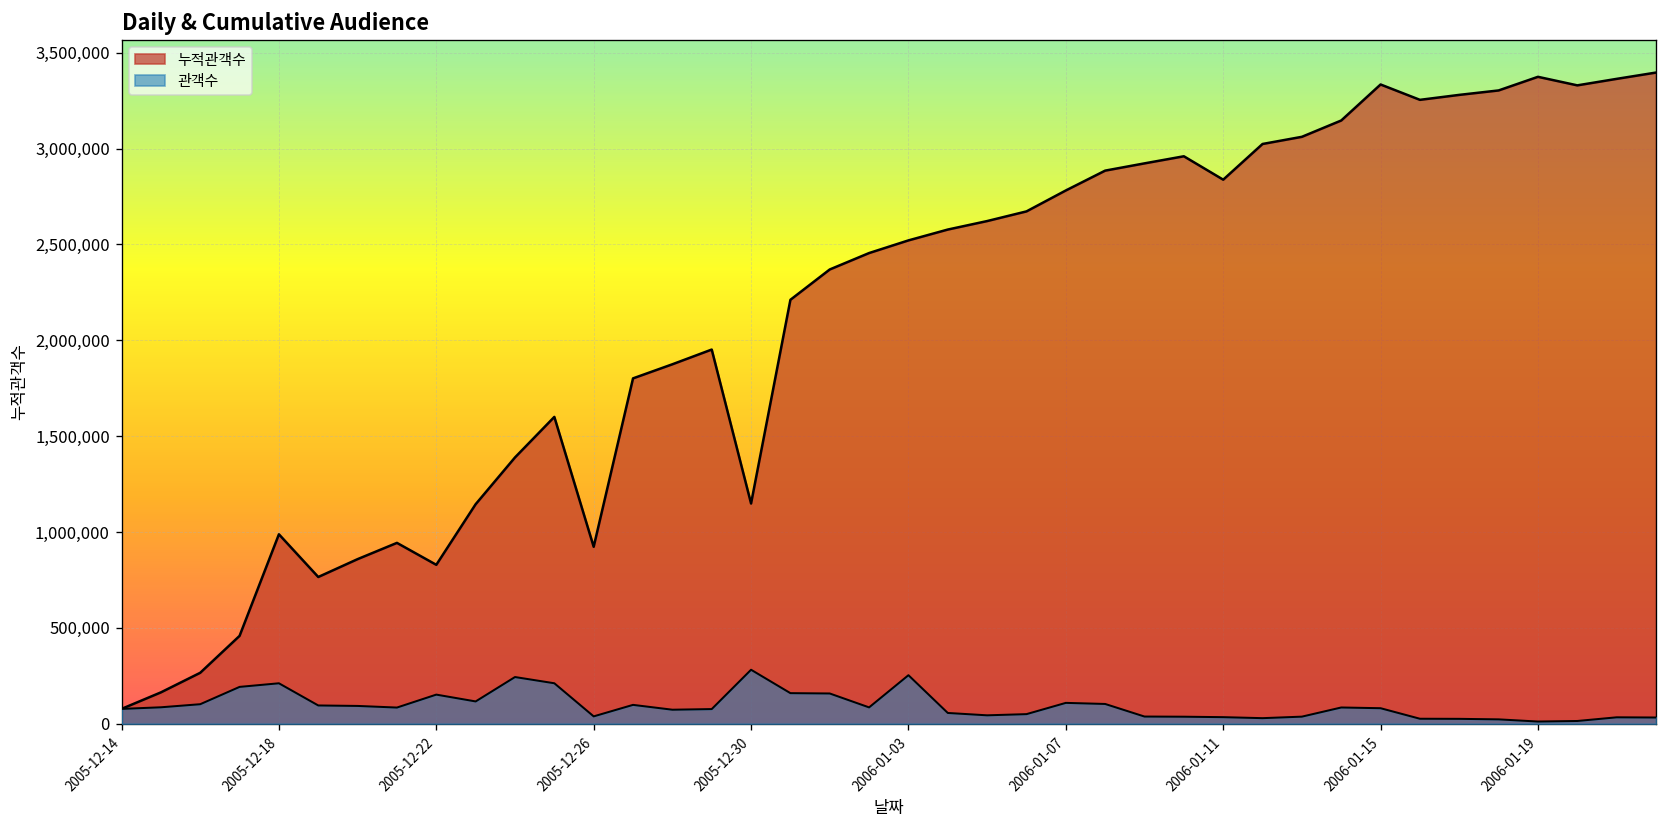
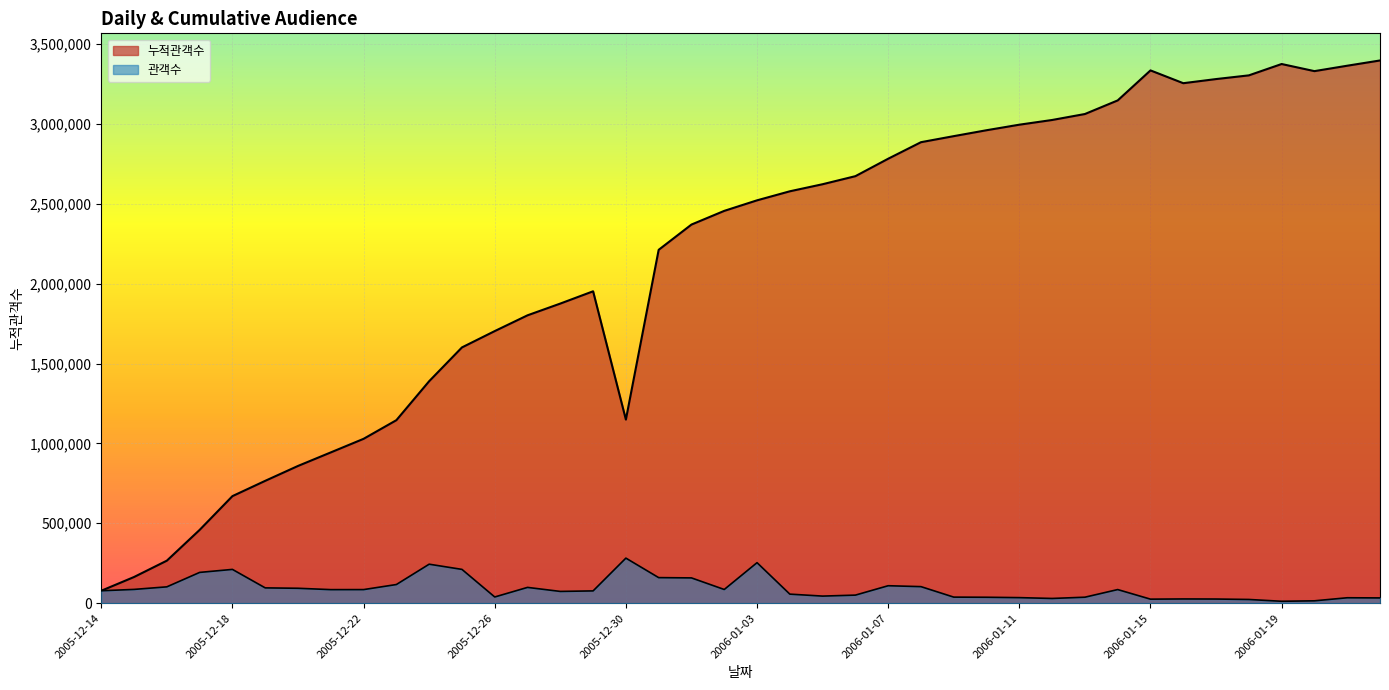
  {
    "누적관객수": {
-     "2005-12-18": "990,000",
-     "2005-12-22": "830,000",
-     "2005-12-26": "920,000",
+     "2005-12-18": "670,000",
+     "2005-12-22": "1,030,000",
+     "2005-12-26": "1,700,000",
      "2005-12-30": "1,150,000",
      "2006-01-03": "2,520,000",
      "2006-01-07": "2,780,000",
-     "2006-01-11": "2,840,000",
+     "2006-01-11": "2,990,000",
      "2006-01-15": "3,330,000",
      "2006-01-19": "3,370,000"
    },
    "관객수": {
      "2005-12-18": "210,000",
-     "2005-12-22": "150,000",
+     "2005-12-22": "80,000",
      "2005-12-26": "40,000",
      "2005-12-30": "280,000",
      "2006-01-03": "250,000",
      "2006-01-07": "110,000",
      "2006-01-11": "30,000",
-     "2006-01-15": "80,000",
+     "2006-01-15": "30,000",
      "2006-01-19": "10,000"
    }
  }
